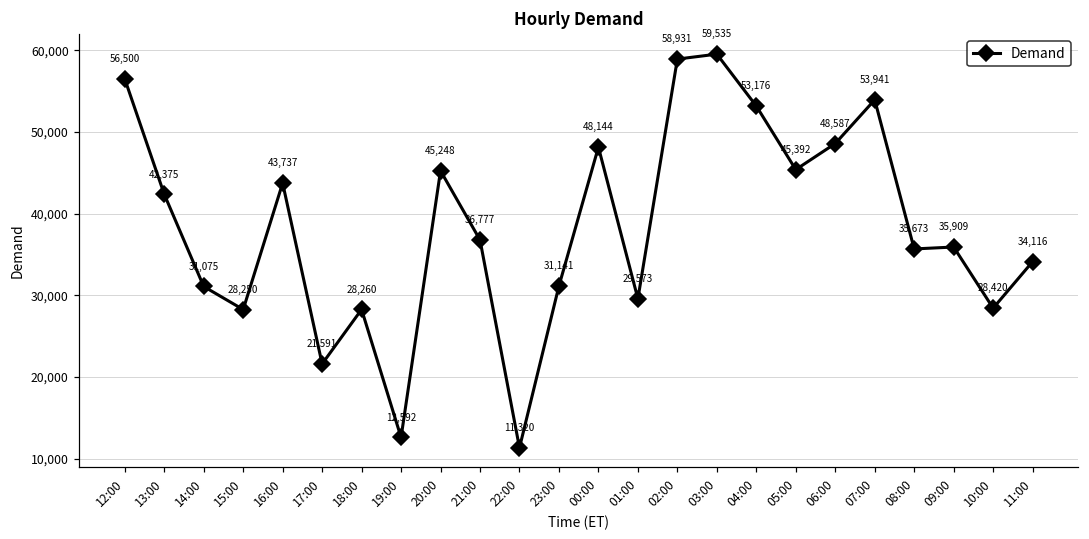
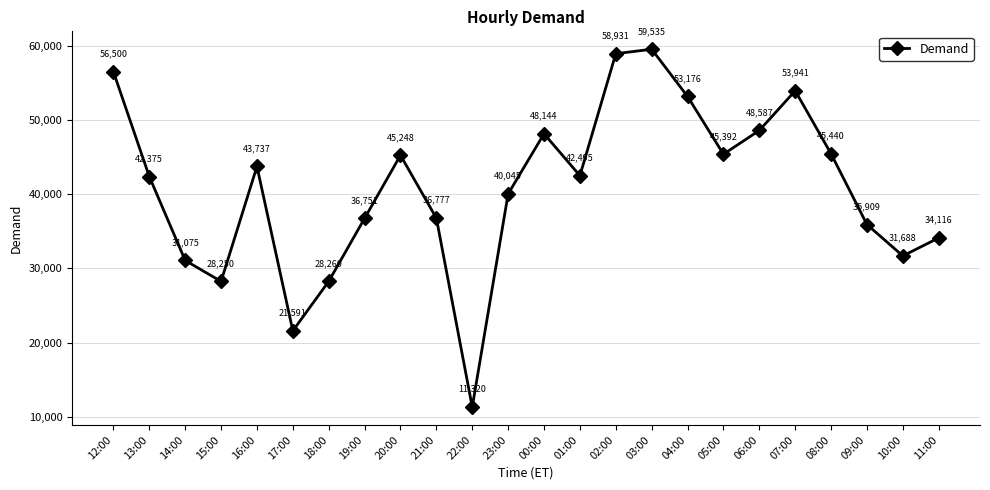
  {
    "12:00": "56,500",
    "13:00": "42,375",
    "14:00": "31,075",
    "15:00": "28,250",
    "16:00": "43,737",
    "17:00": "21,591",
    "18:00": "28,260",
-   "19:00": "12,592",
+   "19:00": "36,751",
    "20:00": "45,248",
    "21:00": "36,777",
    "22:00": "11,320",
-   "23:00": "31,141",
+   "23:00": "40,045",
    "00:00": "48,144",
-   "01:00": "29,573",
+   "01:00": "42,495",
    "02:00": "58,931",
    "03:00": "59,535",
    "04:00": "53,176",
    "05:00": "45,392",
    "06:00": "48,587",
    "07:00": "53,941",
-   "08:00": "35,673",
+   "08:00": "45,440",
    "09:00": "35,909",
-   "10:00": "28,420",
+   "10:00": "31,688",
    "11:00": "34,116"
  }
